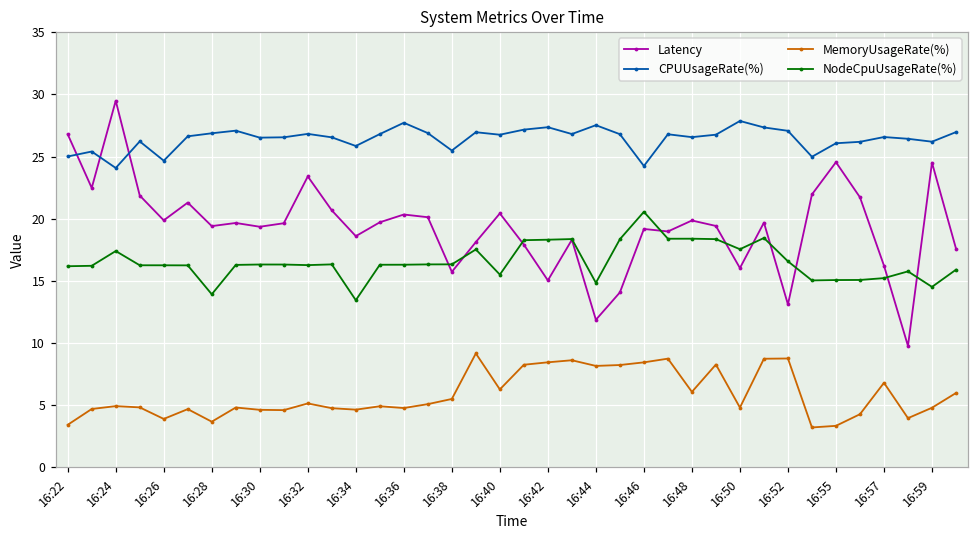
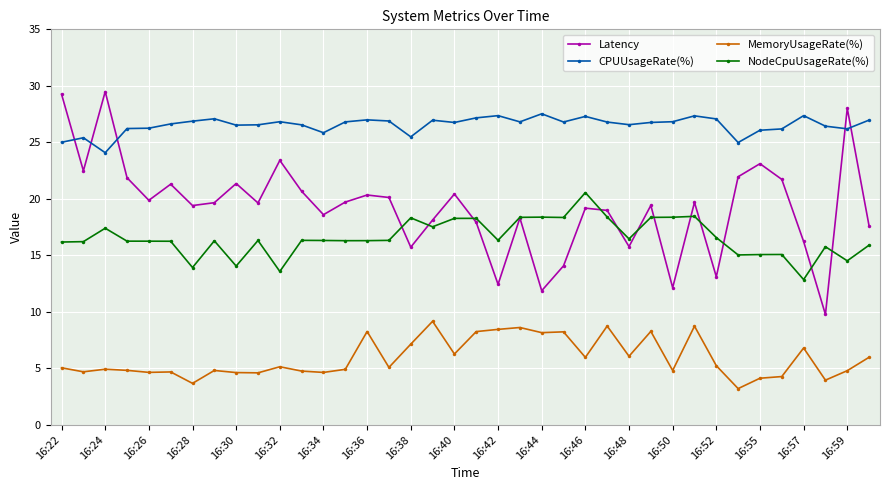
  {
    "Latency": {
-     "16:22": 26.8,
+     "16:22": 29.3,
      "16:24": 29.5,
      "16:26": 19.9,
      "16:28": 19.4,
-     "16:30": 19.4,
+     "16:30": 21.4,
      "16:32": 23.4,
      "16:34": 18.6,
      "16:36": 20.3,
      "16:38": 15.7,
      "16:40": 20.4,
-     "16:42": 15.0,
+     "16:42": 12.4,
      "16:44": 11.9,
      "16:46": 19.2,
-     "16:48": 19.9,
-     "16:50": 16.0,
+     "16:48": 15.8,
+     "16:50": 12.1,
      "16:52": 13.1,
-     "16:55": 24.5,
+     "16:55": 23.1,
      "16:57": 16.2,
-     "16:59": 24.5
+     "16:59": 28.0
    },
    "CPUUsageRate(%)": {
      "16:22": 25.0,
      "16:24": 24.1,
-     "16:26": 24.7,
+     "16:26": 26.3,
      "16:28": 26.9,
      "16:30": 26.5,
      "16:32": 26.8,
      "16:34": 25.9,
-     "16:36": 27.7,
+     "16:36": 27.0,
      "16:38": 25.5,
      "16:40": 26.8,
      "16:42": 27.4,
      "16:44": 27.5,
-     "16:46": 24.2,
+     "16:46": 27.3,
      "16:48": 26.6,
-     "16:50": 27.9,
+     "16:50": 26.8,
      "16:52": 27.1,
      "16:55": 26.1,
-     "16:57": 26.6,
+     "16:57": 27.4,
      "16:59": 26.2
    },
    "MemoryUsageRate(%)": {
-     "16:22": 3.4,
+     "16:22": 5.0,
      "16:24": 4.9,
-     "16:26": 3.9,
+     "16:26": 4.6,
      "16:28": 3.7,
      "16:30": 4.6,
      "16:32": 5.1,
      "16:34": 4.6,
-     "16:36": 4.8,
-     "16:38": 5.5,
+     "16:36": 8.3,
+     "16:38": 7.1,
      "16:40": 6.3,
      "16:42": 8.4,
      "16:44": 8.2,
-     "16:46": 8.4,
+     "16:46": 6.0,
      "16:48": 6.1,
      "16:50": 4.8,
-     "16:52": 8.8,
-     "16:55": 3.3,
+     "16:52": 5.2,
+     "16:55": 4.1,
      "16:57": 6.8,
      "16:59": 4.8
    },
    "NodeCpuUsageRate(%)": {
      "16:22": 16.2,
      "16:24": 17.4,
      "16:26": 16.3,
      "16:28": 13.9,
-     "16:30": 16.3,
-     "16:32": 16.3,
-     "16:34": 13.4,
+     "16:30": 14.1,
+     "16:32": 13.6,
+     "16:34": 16.3,
      "16:36": 16.3,
-     "16:38": 16.3,
-     "16:40": 15.5,
-     "16:42": 18.3,
-     "16:44": 14.8,
+     "16:38": 18.3,
+     "16:40": 18.3,
+     "16:42": 16.3,
+     "16:44": 18.4,
      "16:46": 20.6,
-     "16:48": 18.4,
-     "16:50": 17.5,
+     "16:48": 16.5,
+     "16:50": 18.4,
      "16:52": 16.6,
      "16:55": 15.1,
-     "16:57": 15.2,
+     "16:57": 12.9,
      "16:59": 14.5
    }
  }
